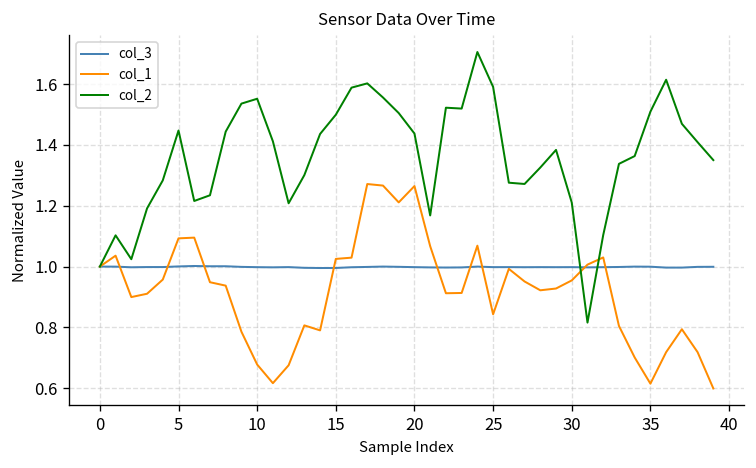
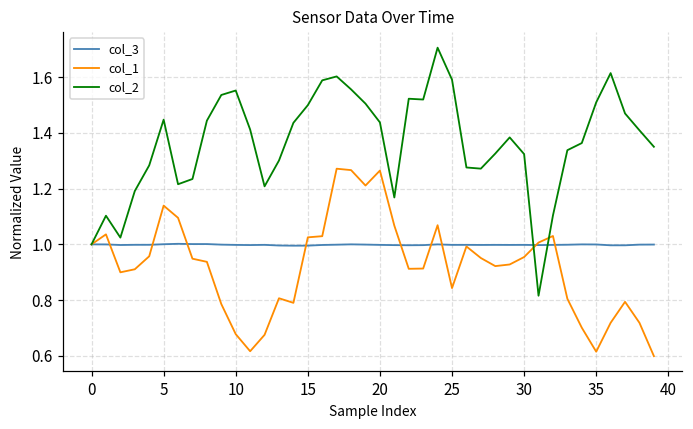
  {
    "col_3": {
      "5": 1.00,
      "10": 1.00,
      "15": 1.00,
      "20": 1.00,
      "25": 1.00,
      "30": 1.00,
      "35": 1.00
    },
    "col_1": {
-     "5": 1.09,
+     "5": 1.14,
      "10": 0.68,
      "15": 1.03,
      "20": 1.26,
      "25": 0.84,
      "30": 0.95,
      "35": 0.62
    },
    "col_2": {
      "5": 1.45,
      "10": 1.55,
      "15": 1.50,
      "20": 1.44,
      "25": 1.59,
-     "30": 1.21,
+     "30": 1.32,
      "35": 1.51
    }
  }
